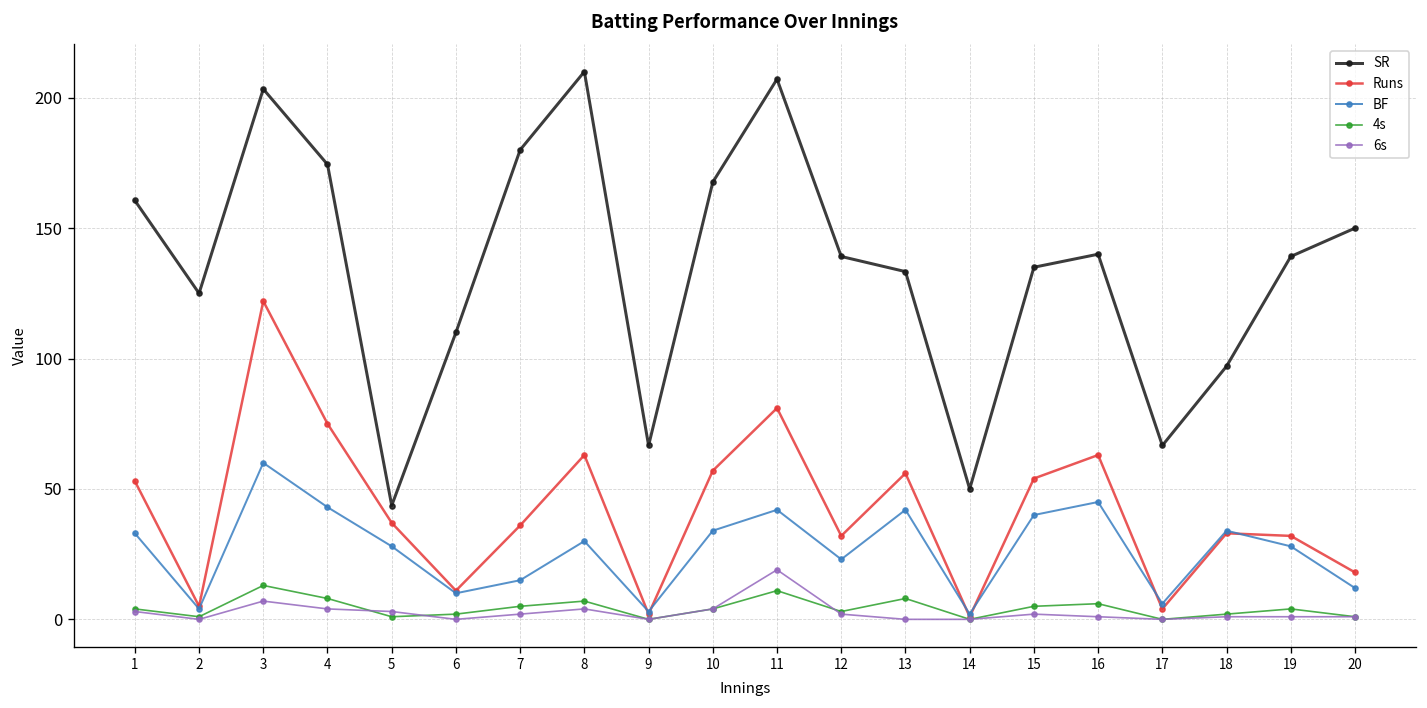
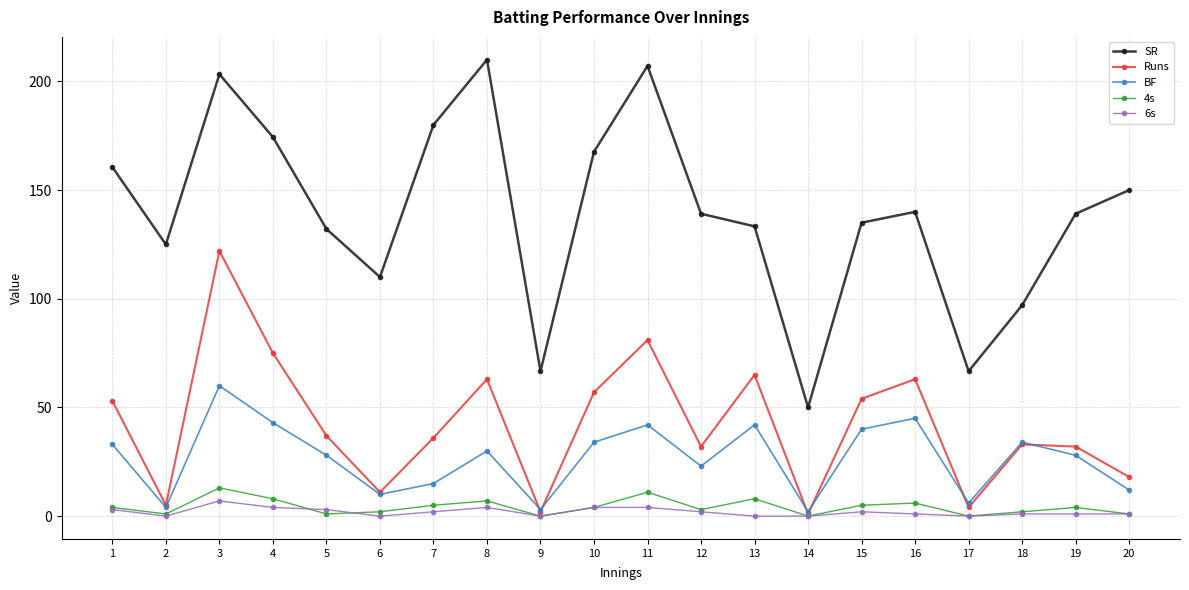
  {
    "SR": {
      "1": 161,
      "2": 125,
      "3": 203,
      "4": 174,
-     "5": 44,
+     "5": 132,
      "6": 110,
      "7": 180,
      "8": 210,
      "9": 67,
      "10": 168,
      "11": 207,
      "12": 139,
      "13": 133,
      "14": 50,
      "15": 135,
      "16": 140,
      "17": 67,
      "18": 97,
      "19": 139,
      "20": 150
    },
    "Runs": {
      "1": 53,
      "3": 122,
      "4": 75,
      "5": 37,
      "7": 36,
      "8": 63,
      "10": 57,
      "11": 81,
      "12": 32,
-     "13": 56,
+     "13": 65,
      "15": 54,
      "16": 63,
      "17": 4,
      "19": 32,
      "20": 18
    },
    "BF": {
      "1": 33,
      "3": 60,
      "4": 43,
      "5": 28,
      "7": 15,
      "8": 30,
      "10": 34,
      "11": 42,
      "12": 23,
      "13": 42,
      "15": 40,
      "16": 45,
      "17": 6,
      "19": 28,
      "20": 12
    },
    "4s": {
      "3": 13,
      "4": 8,
      "5": 1,
      "6": 2,
      "7": 5,
      "8": 7,
      "11": 11,
      "13": 8,
      "15": 5,
      "16": 6,
      "19": 4
    },
    "6s": {
      "3": 7,
      "4": 4,
      "5": 3,
      "6": 0,
      "7": 2,
      "8": 4,
-     "11": 19,
+     "11": 4,
      "13": 0,
      "15": 2,
      "16": 1,
      "19": 1
    }
  }
